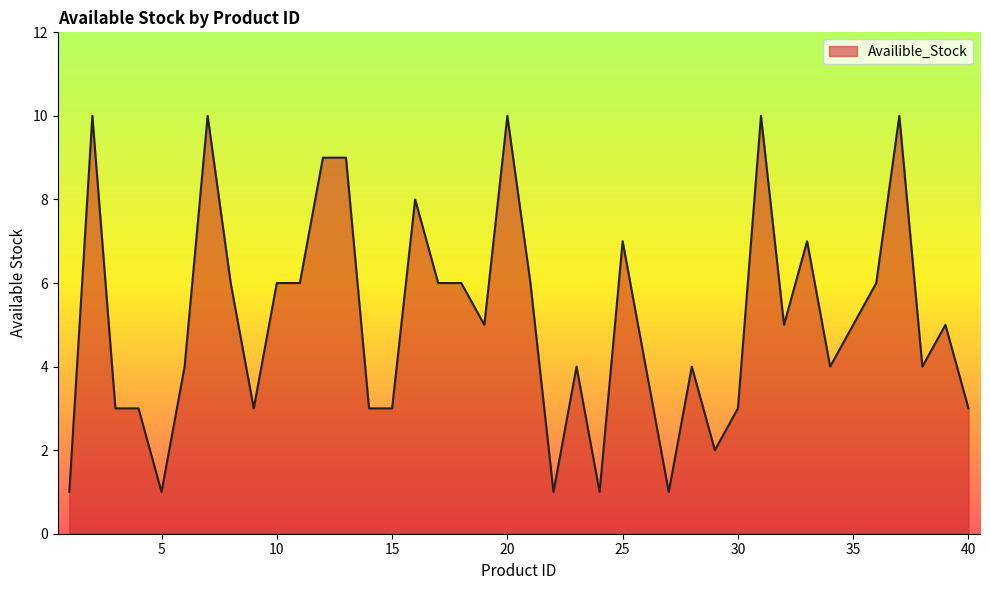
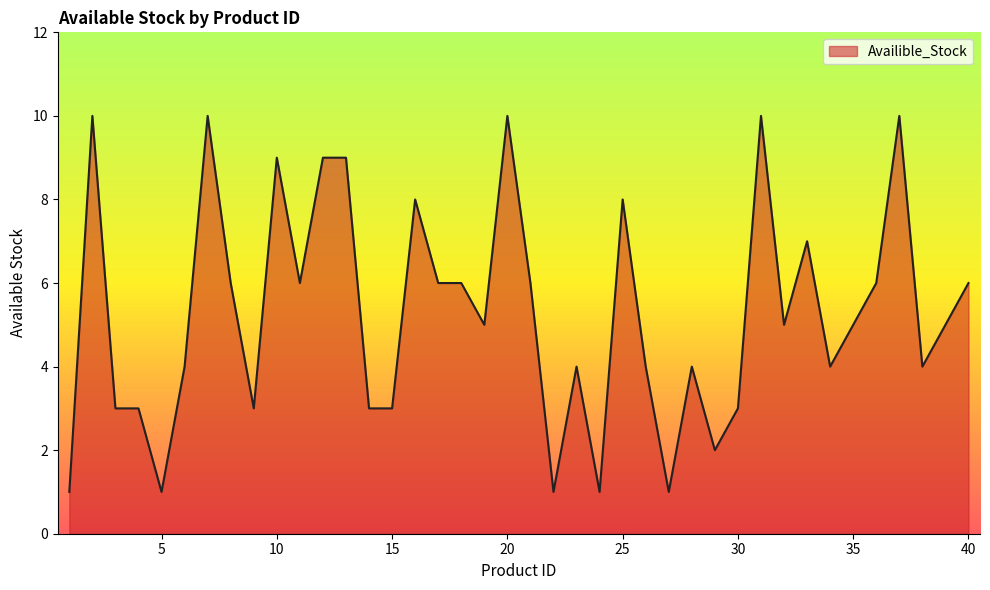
  {
    "5": 1,
-   "10": 6,
+   "10": 9,
    "15": 3,
    "20": 10,
-   "25": 7,
+   "25": 8,
    "30": 3,
    "35": 5,
-   "40": 3
+   "40": 6
  }
